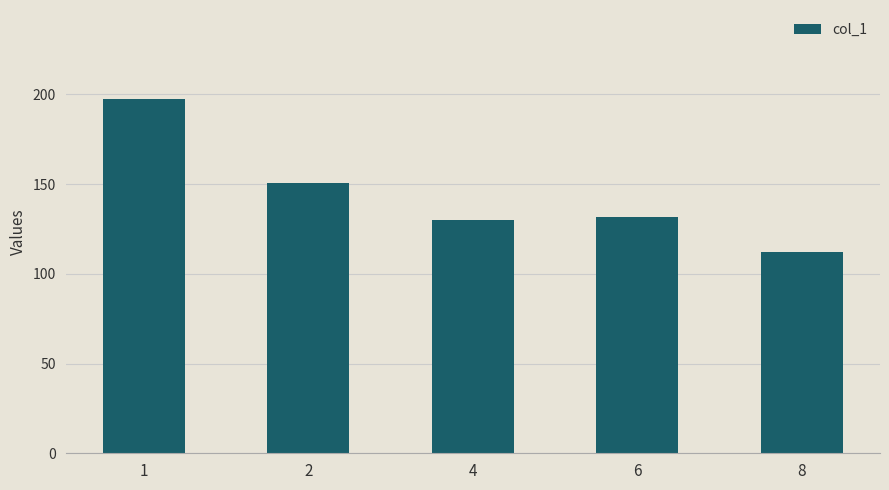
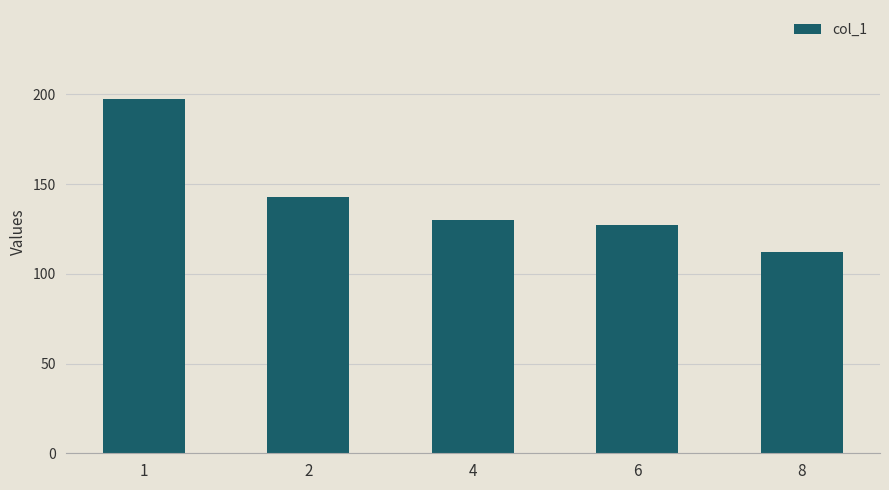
  {
    "1": 198,
-   "2": 151,
+   "2": 143,
    "4": 130,
-   "6": 132,
+   "6": 127,
    "8": 112
  }
